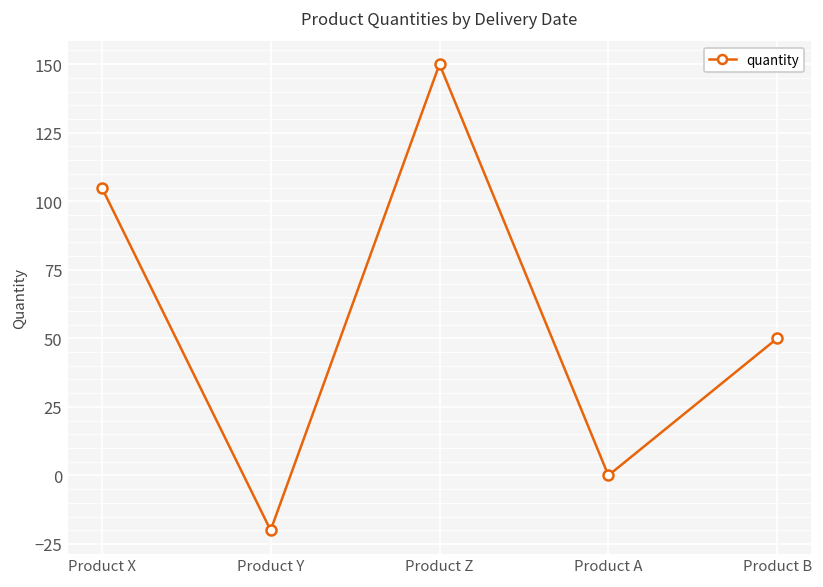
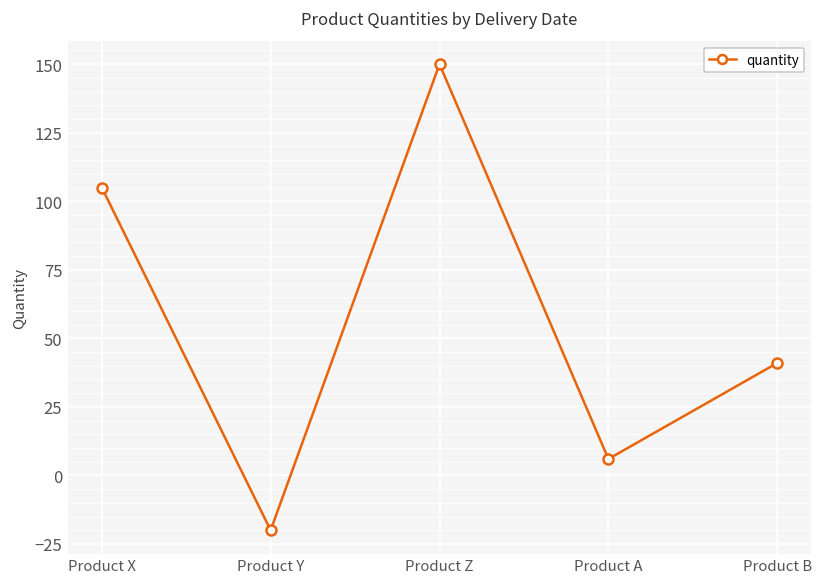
  {
    "Product X": 105,
    "Product Y": -20,
    "Product Z": 150,
-   "Product A": 0,
-   "Product B": 50
+   "Product A": 6,
+   "Product B": 41
  }
